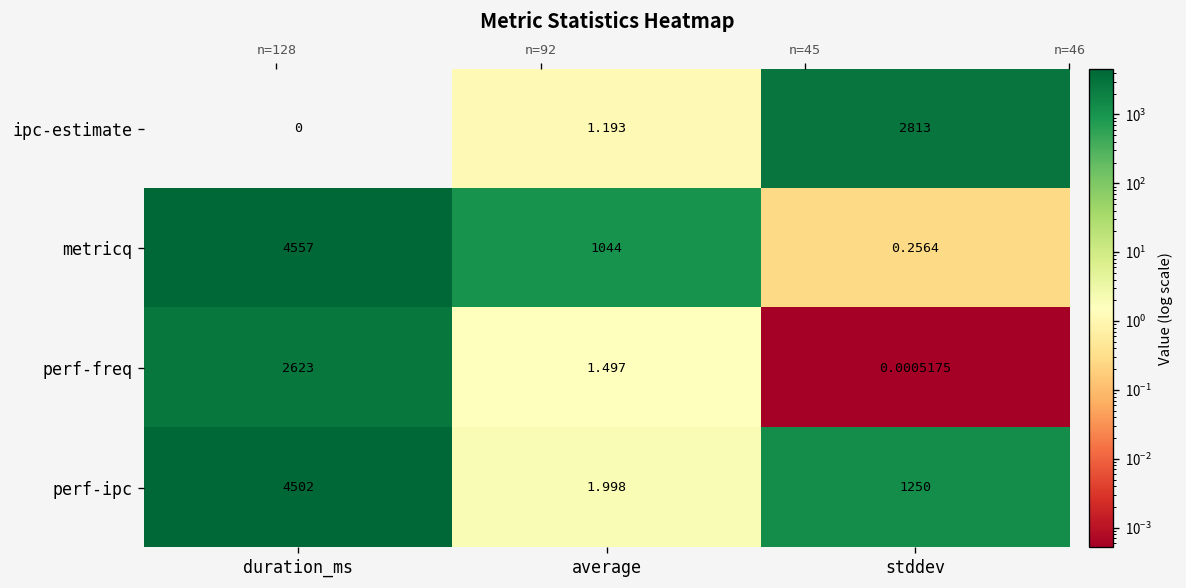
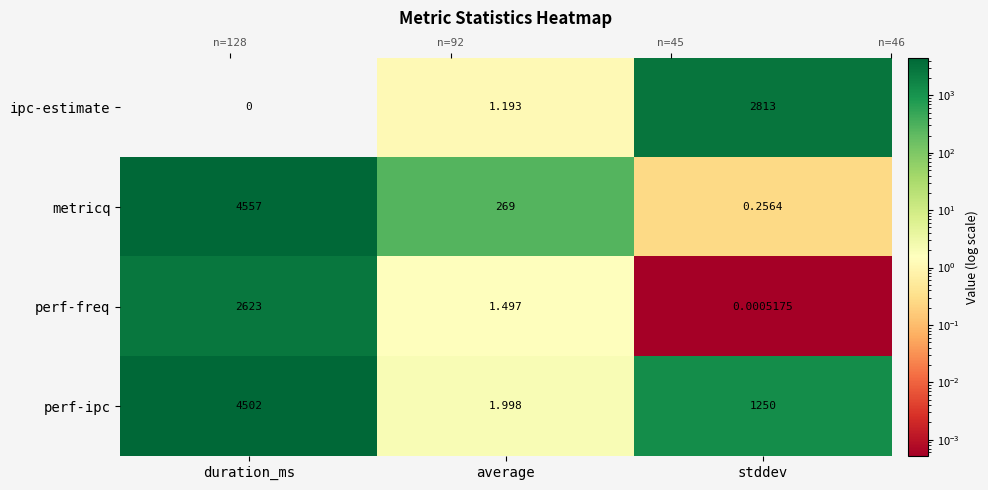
  {
    "ipc-estimate": {
      "duration_ms": 0,
      "average": 1.193,
      "stddev": 2813
    },
    "metricq": {
      "duration_ms": 4557,
-     "average": 1044,
+     "average": 269,
      "stddev": 0.2564
    },
    "perf-freq": {
      "duration_ms": 2623,
      "average": 1.497,
      "stddev": 0.0005175
    },
    "perf-ipc": {
      "duration_ms": 4502,
      "average": 1.998,
      "stddev": 1250
    }
  }
